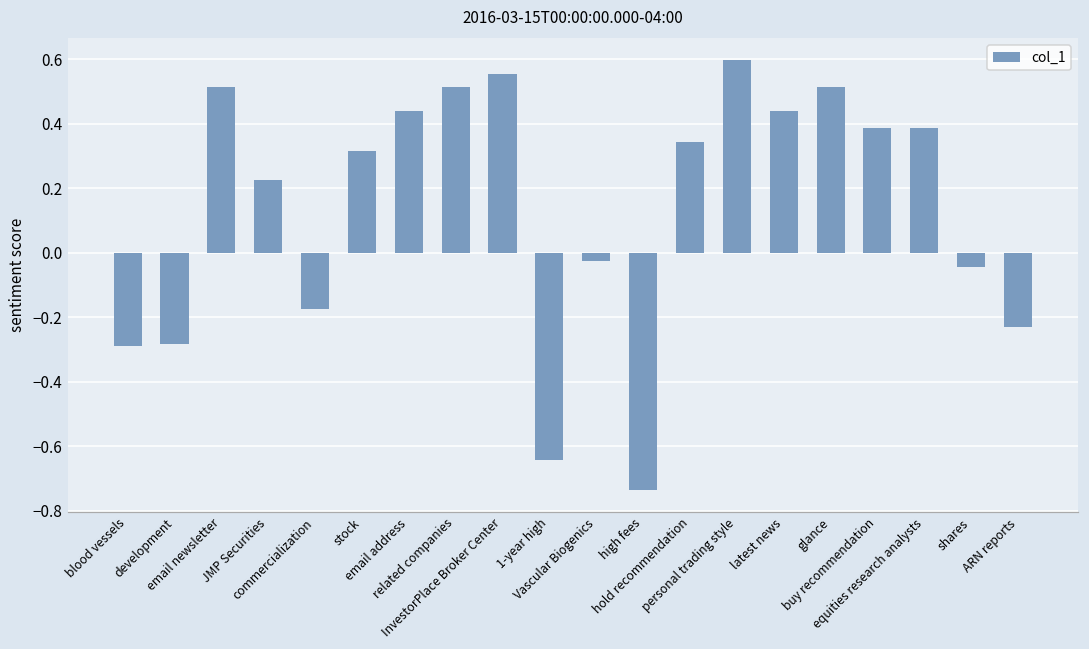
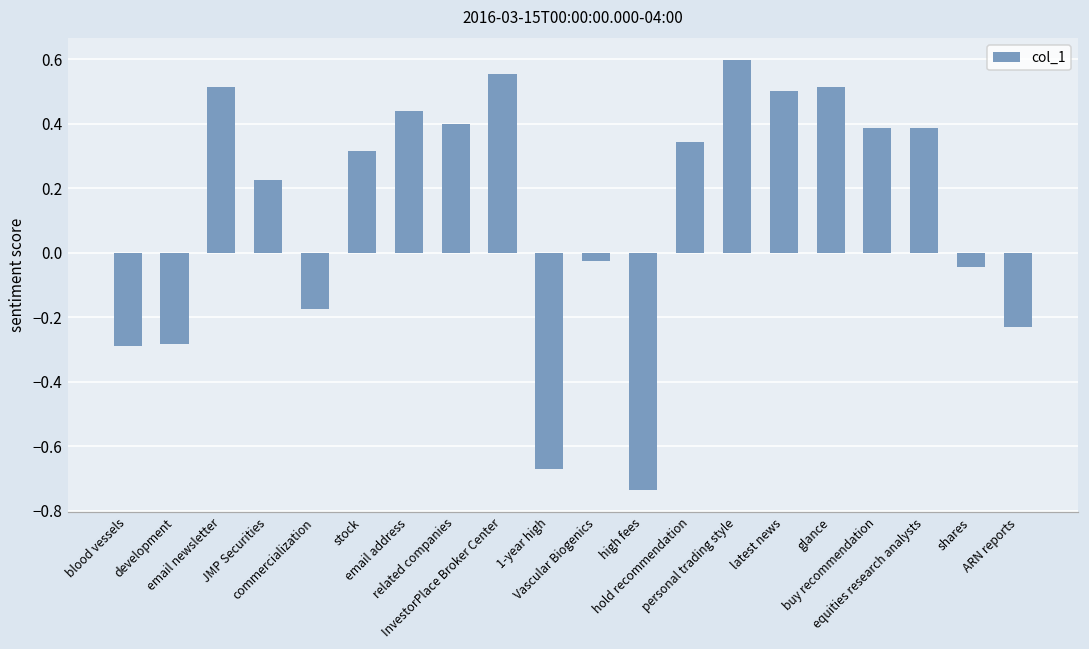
  {
    "blood vessels": -0.29,
    "development": -0.28,
    "email newsletter": 0.51,
    "JMP Securities": 0.23,
    "commercialization": -0.17,
    "stock": 0.32,
    "email address": 0.44,
-   "related companies": 0.51,
+   "related companies": 0.40,
    "InvestorPlace Broker Center": 0.56,
-   "1-year high": -0.64,
+   "1-year high": -0.67,
    "Vascular Biogenics": -0.02,
    "high fees": -0.74,
    "hold recommendation": 0.35,
    "personal trading style": 0.60,
-   "latest news": 0.44,
+   "latest news": 0.50,
    "glance": 0.51,
    "buy recommendation": 0.39,
    "equities research analysts": 0.39,
    "shares": -0.04,
    "ARN reports": -0.23
  }
